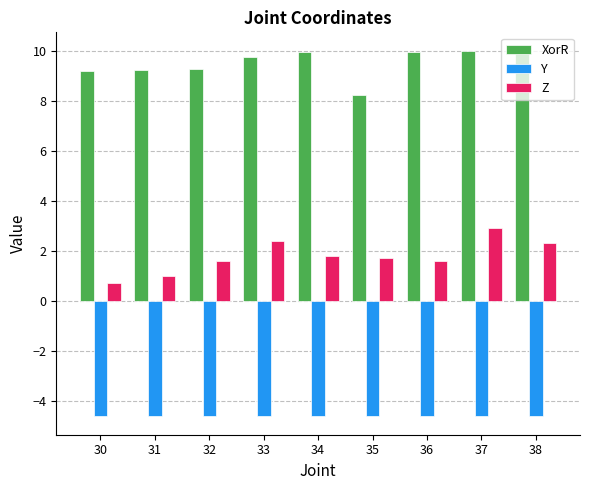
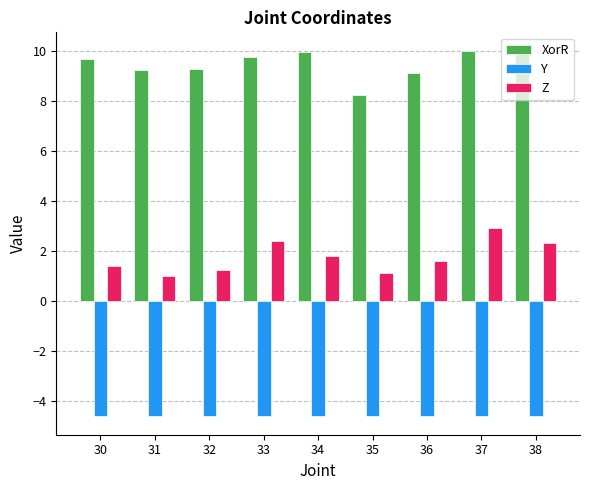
  {
    "XorR": {
-     "30": 9.2,
+     "30": 9.7,
      "31": 9.2,
      "32": 9.3,
      "33": 9.8,
      "34": 10.0,
      "35": 8.2,
-     "36": 10.0,
+     "36": 9.1,
      "37": 10.0
    },
    "Y": {
      "30": -4.6,
      "31": -4.6,
      "32": -4.6,
      "33": -4.6,
      "34": -4.6,
      "35": -4.6,
      "36": -4.6,
      "37": -4.6,
      "38": -4.6
    },
    "Z": {
-     "30": 0.7,
+     "30": 1.4,
      "31": 1.0,
-     "32": 1.6,
+     "32": 1.2,
      "33": 2.4,
      "34": 1.8,
-     "35": 1.7,
+     "35": 1.1,
      "36": 1.6,
      "37": 2.9,
      "38": 2.3
    }
  }
